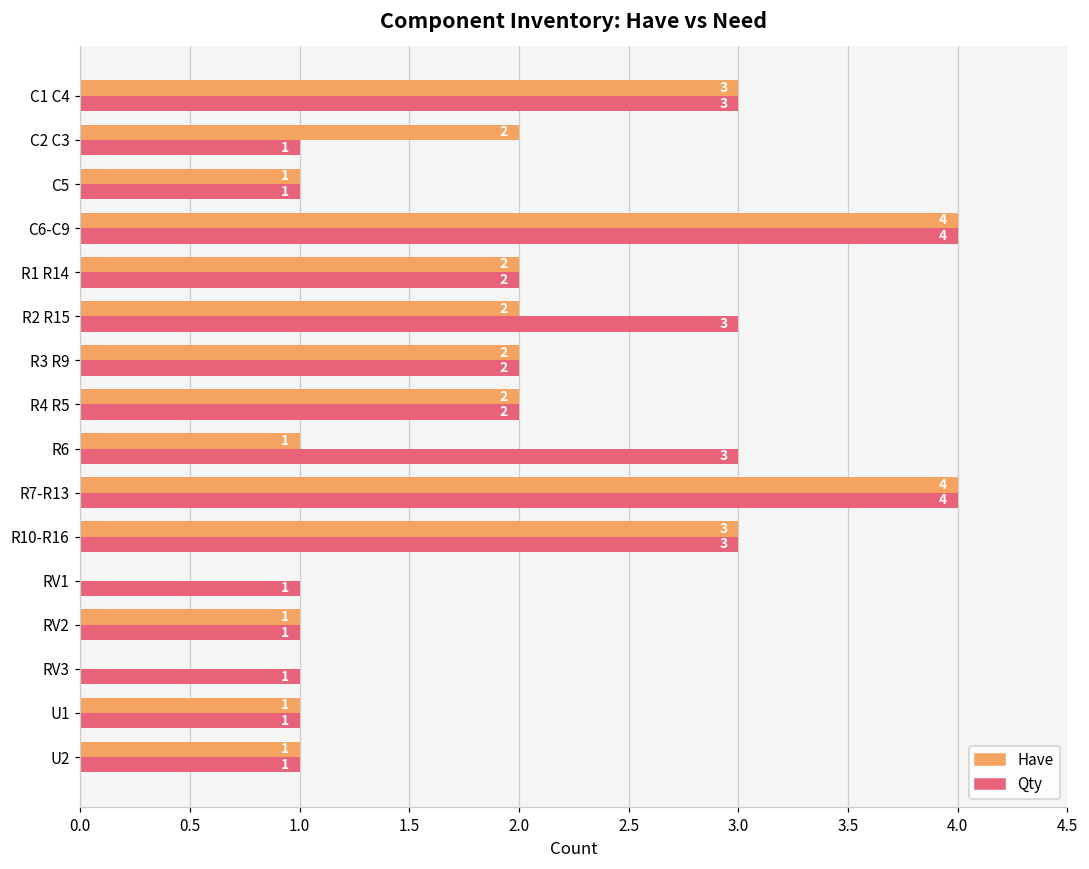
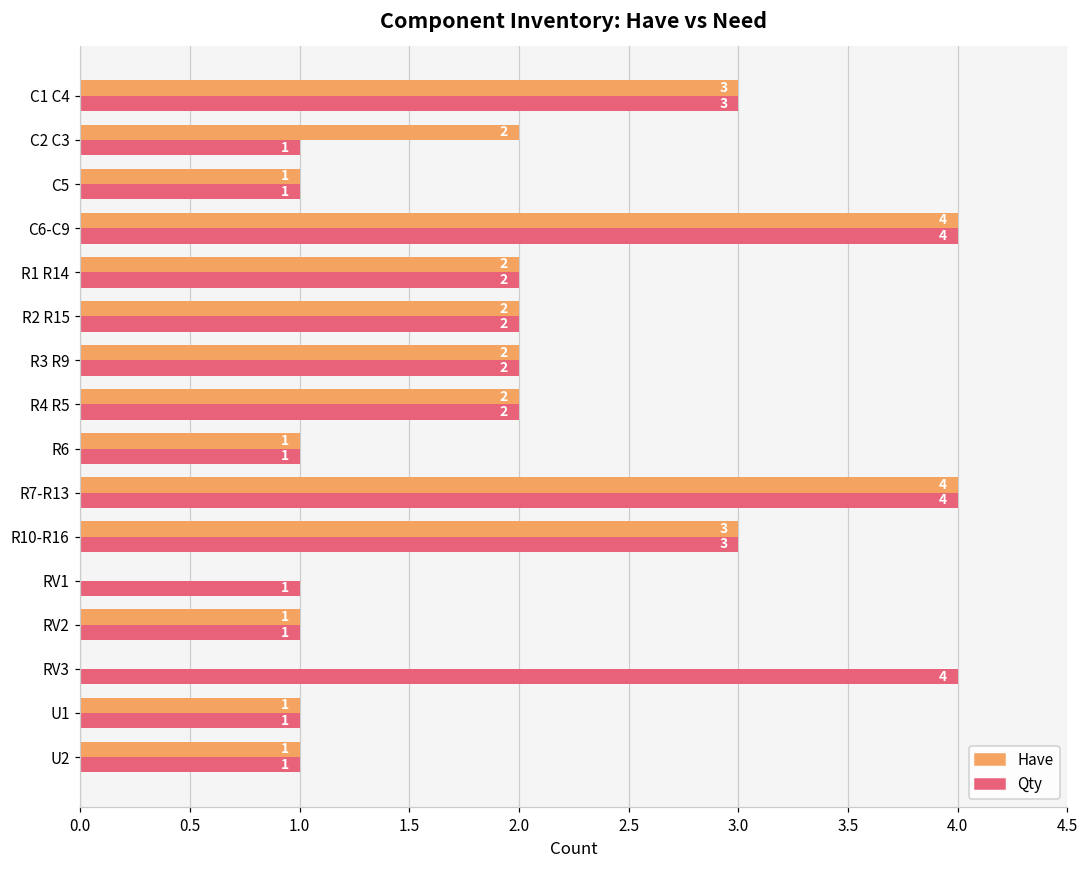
  {
    "Qty": {
      "C1 C4": 3,
      "C2 C3": 1,
      "C5": 1,
      "C6-C9": 4,
      "R1 R14": 2,
-     "R2 R15": 3,
+     "R2 R15": 2,
      "R3 R9": 2,
      "R4 R5": 2,
-     "R6": 3,
+     "R6": 1,
      "R7-R13": 4,
      "R10-R16": 3,
      "RV1": 1,
      "RV2": 1,
-     "RV3": 1,
+     "RV3": 4,
      "U1": 1,
      "U2": 1
    },
    "Have": {
      "C1 C4": 3,
      "C2 C3": 2,
      "C5": 1,
      "C6-C9": 4,
      "R1 R14": 2,
      "R2 R15": 2,
      "R3 R9": 2,
      "R4 R5": 2,
      "R6": 1,
      "R7-R13": 4,
      "R10-R16": 3,
      "RV2": 1,
      "U1": 1,
      "U2": 1
    }
  }
